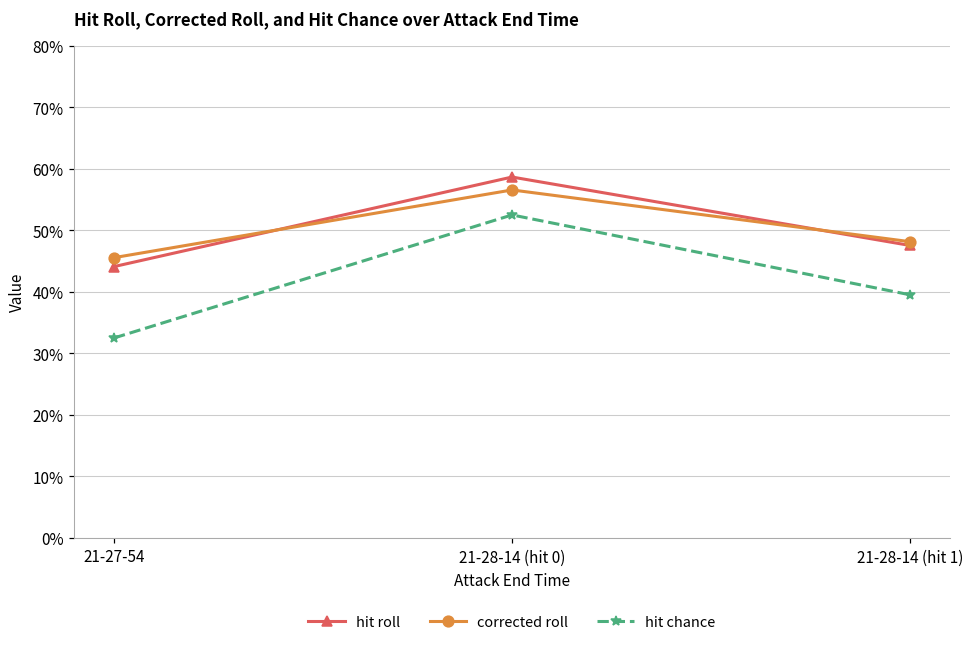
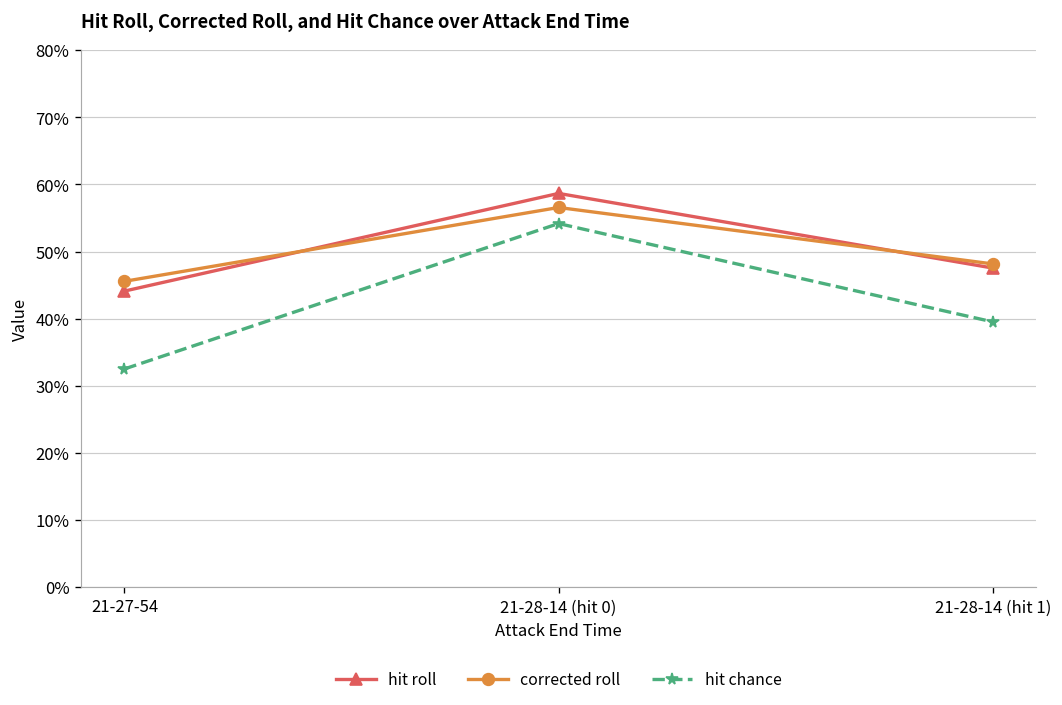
  {
    "hit chance": {
      "21-27-54": "32%",
-     "21-28-14 (hit 0)": "52%",
+     "21-28-14 (hit 0)": "54%",
      "21-28-14 (hit 1)": "40%"
    }
  }
